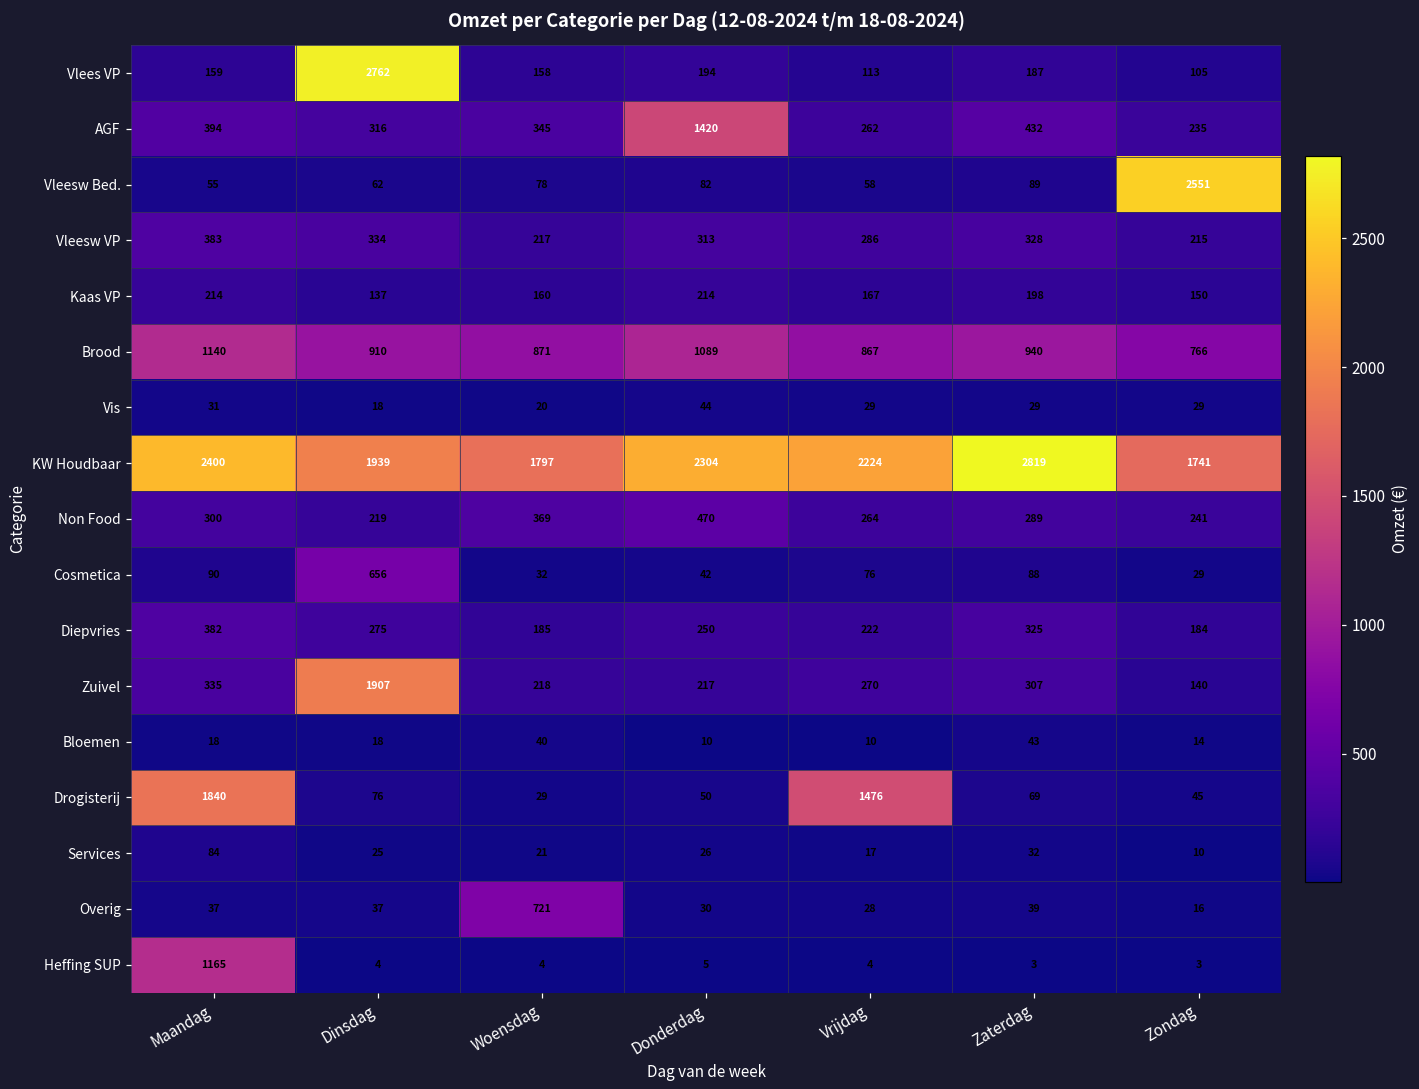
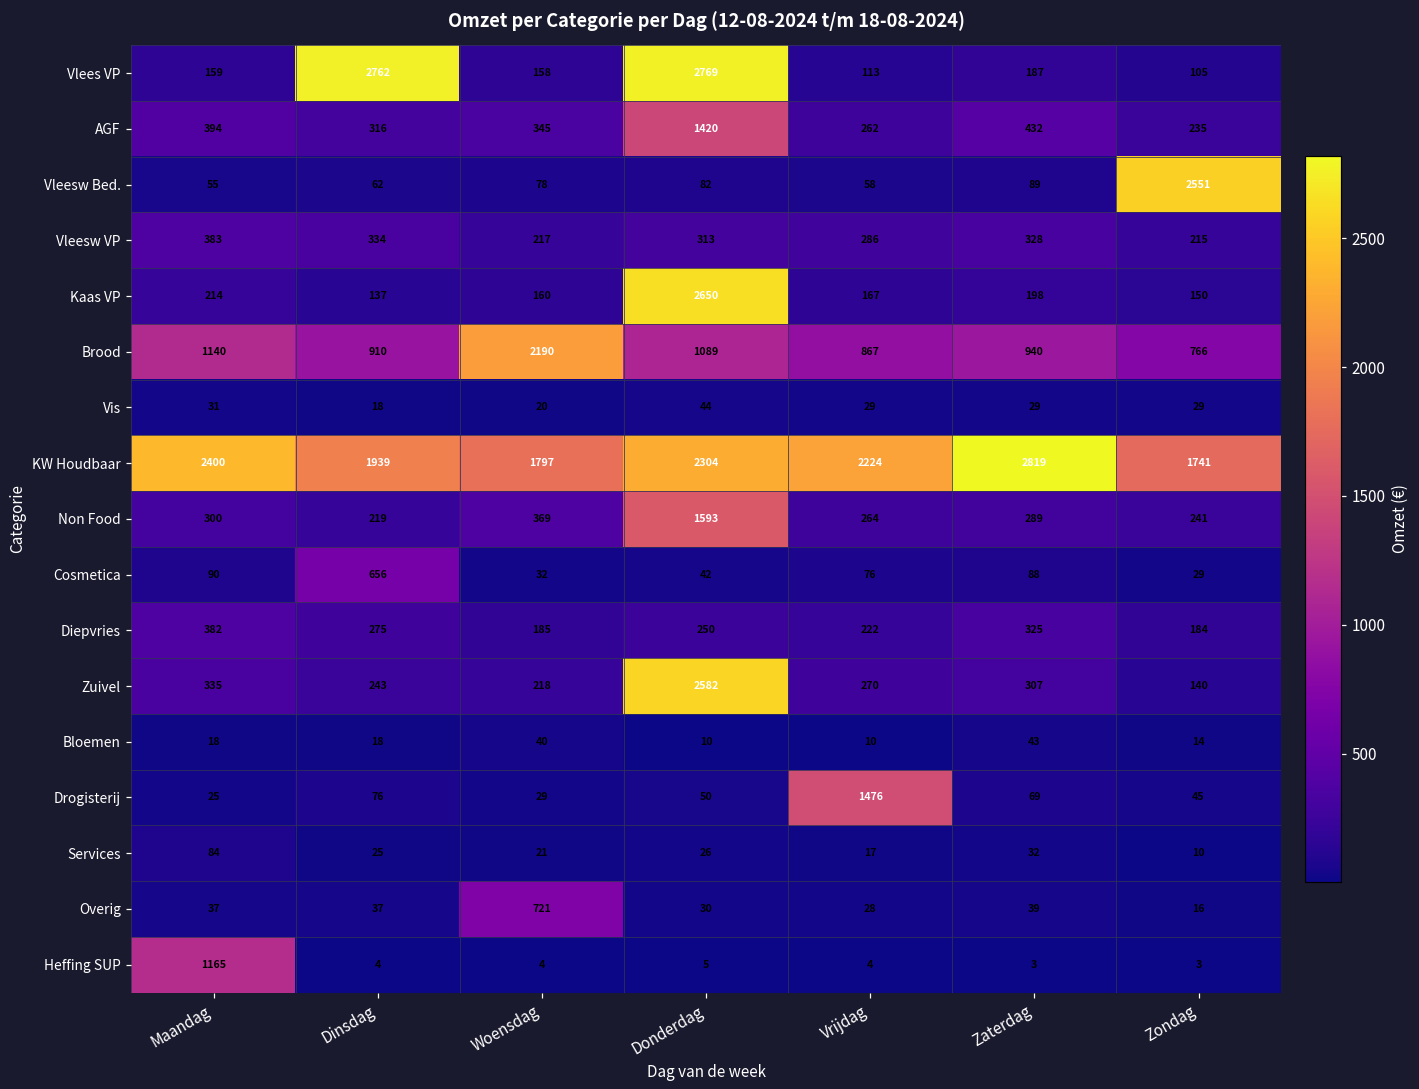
  {
    "Vlees VP": {
      "Maandag": 159,
      "Dinsdag": 2762,
      "Woensdag": 158,
-     "Donderdag": 194,
+     "Donderdag": 2769,
      "Vrijdag": 113,
      "Zaterdag": 187,
      "Zondag": 105
    },
    "AGF": {
      "Maandag": 394,
      "Dinsdag": 316,
      "Woensdag": 345,
      "Donderdag": 1420,
      "Vrijdag": 262,
      "Zaterdag": 432,
      "Zondag": 235
    },
    "Vleesw Bed.": {
      "Maandag": 55,
      "Dinsdag": 62,
      "Woensdag": 78,
      "Donderdag": 82,
      "Vrijdag": 58,
      "Zaterdag": 89,
      "Zondag": 2551
    },
    "Vleesw VP": {
      "Maandag": 383,
      "Dinsdag": 334,
      "Woensdag": 217,
      "Donderdag": 313,
      "Vrijdag": 286,
      "Zaterdag": 328,
      "Zondag": 215
    },
    "Kaas VP": {
      "Maandag": 214,
      "Dinsdag": 137,
      "Woensdag": 160,
-     "Donderdag": 214,
+     "Donderdag": 2650,
      "Vrijdag": 167,
      "Zaterdag": 198,
      "Zondag": 150
    },
    "Brood": {
      "Maandag": 1140,
      "Dinsdag": 910,
-     "Woensdag": 871,
+     "Woensdag": 2190,
      "Donderdag": 1089,
      "Vrijdag": 867,
      "Zaterdag": 940,
      "Zondag": 766
    },
    "Vis": {
      "Maandag": 31,
      "Dinsdag": 18,
      "Woensdag": 20,
      "Donderdag": 44,
      "Vrijdag": 29,
      "Zaterdag": 29,
      "Zondag": 29
    },
    "KW Houdbaar": {
      "Maandag": 2400,
      "Dinsdag": 1939,
      "Woensdag": 1797,
      "Donderdag": 2304,
      "Vrijdag": 2224,
      "Zaterdag": 2819,
      "Zondag": 1741
    },
    "Non Food": {
      "Maandag": 300,
      "Dinsdag": 219,
      "Woensdag": 369,
-     "Donderdag": 470,
+     "Donderdag": 1593,
      "Vrijdag": 264,
      "Zaterdag": 289,
      "Zondag": 241
    },
    "Cosmetica": {
      "Maandag": 90,
      "Dinsdag": 656,
      "Woensdag": 32,
      "Donderdag": 42,
      "Vrijdag": 76,
      "Zaterdag": 88,
      "Zondag": 29
    },
    "Diepvries": {
      "Maandag": 382,
      "Dinsdag": 275,
      "Woensdag": 185,
      "Donderdag": 250,
      "Vrijdag": 222,
      "Zaterdag": 325,
      "Zondag": 184
    },
    "Zuivel": {
      "Maandag": 335,
-     "Dinsdag": 1907,
+     "Dinsdag": 243,
      "Woensdag": 218,
-     "Donderdag": 217,
+     "Donderdag": 2582,
      "Vrijdag": 270,
      "Zaterdag": 307,
      "Zondag": 140
    },
    "Bloemen": {
      "Maandag": 18,
      "Dinsdag": 18,
      "Woensdag": 40,
      "Donderdag": 10,
      "Vrijdag": 10,
      "Zaterdag": 43,
      "Zondag": 14
    },
    "Drogisterij": {
-     "Maandag": 1840,
+     "Maandag": 25,
      "Dinsdag": 76,
      "Woensdag": 29,
      "Donderdag": 50,
      "Vrijdag": 1476,
      "Zaterdag": 69,
      "Zondag": 45
    },
    "Services": {
      "Maandag": 84,
      "Dinsdag": 25,
      "Woensdag": 21,
      "Donderdag": 26,
      "Vrijdag": 17,
      "Zaterdag": 32,
      "Zondag": 10
    },
    "Overig": {
      "Maandag": 37,
      "Dinsdag": 37,
      "Woensdag": 721,
      "Donderdag": 30,
      "Vrijdag": 28,
      "Zaterdag": 39,
      "Zondag": 16
    },
    "Heffing SUP": {
      "Maandag": 1165,
      "Dinsdag": 4,
      "Woensdag": 4,
      "Donderdag": 5,
      "Vrijdag": 4,
      "Zaterdag": 3,
      "Zondag": 3
    }
  }
